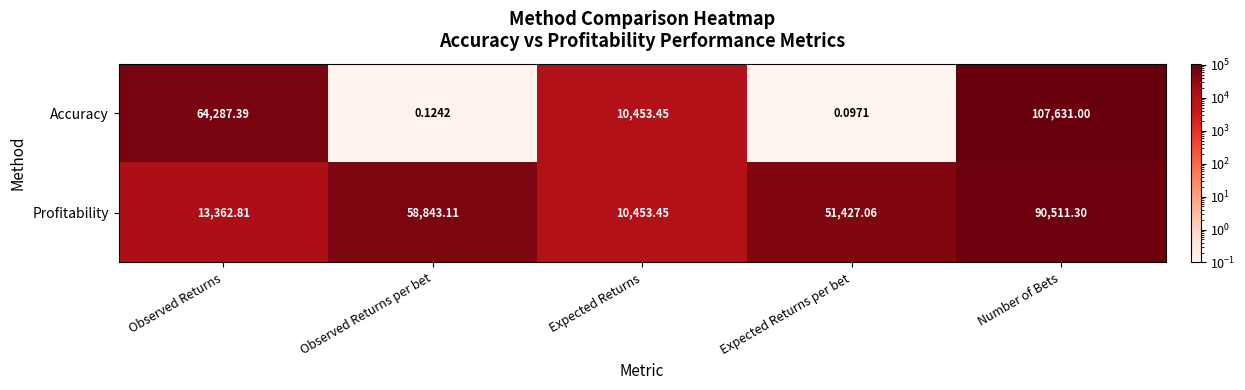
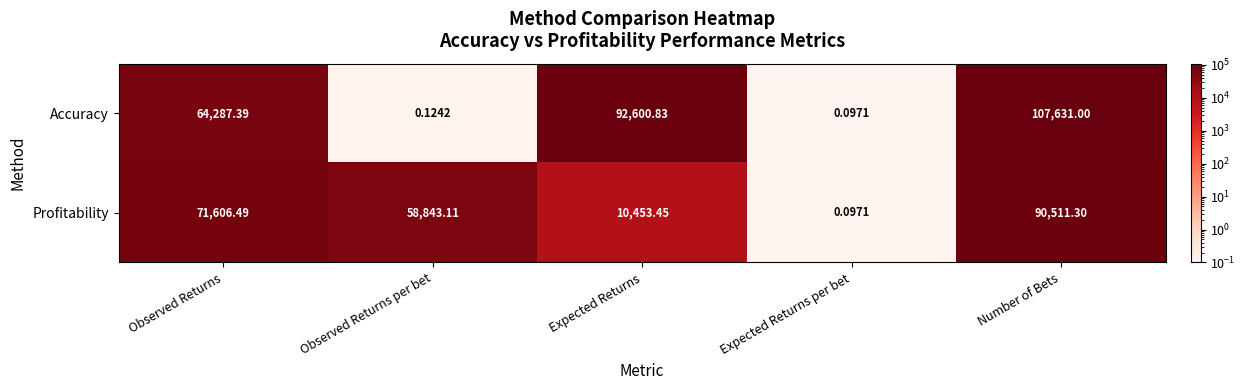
  {
    "Accuracy": {
      "Observed Returns": "64,287.39",
      "Observed Returns per bet": "0.1242",
-     "Expected Returns": "10,453.45",
+     "Expected Returns": "92,600.83",
      "Expected Returns per bet": "0.0971",
      "Number of Bets": "107,631.00"
    },
    "Profitability": {
-     "Observed Returns": "13,362.81",
+     "Observed Returns": "71,606.49",
      "Observed Returns per bet": "58,843.11",
      "Expected Returns": "10,453.45",
-     "Expected Returns per bet": "51,427.06",
+     "Expected Returns per bet": "0.0971",
      "Number of Bets": "90,511.30"
    }
  }
